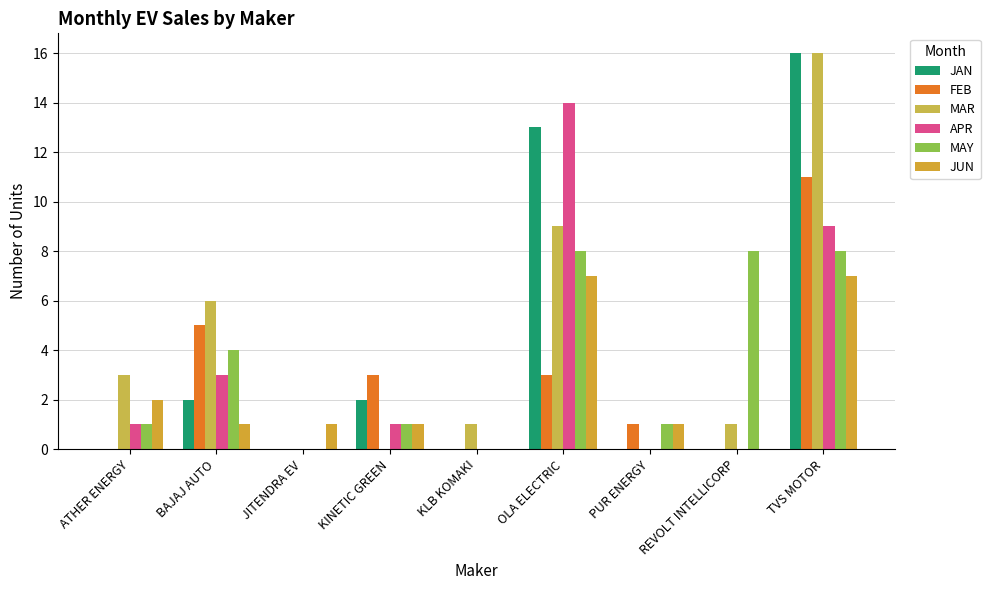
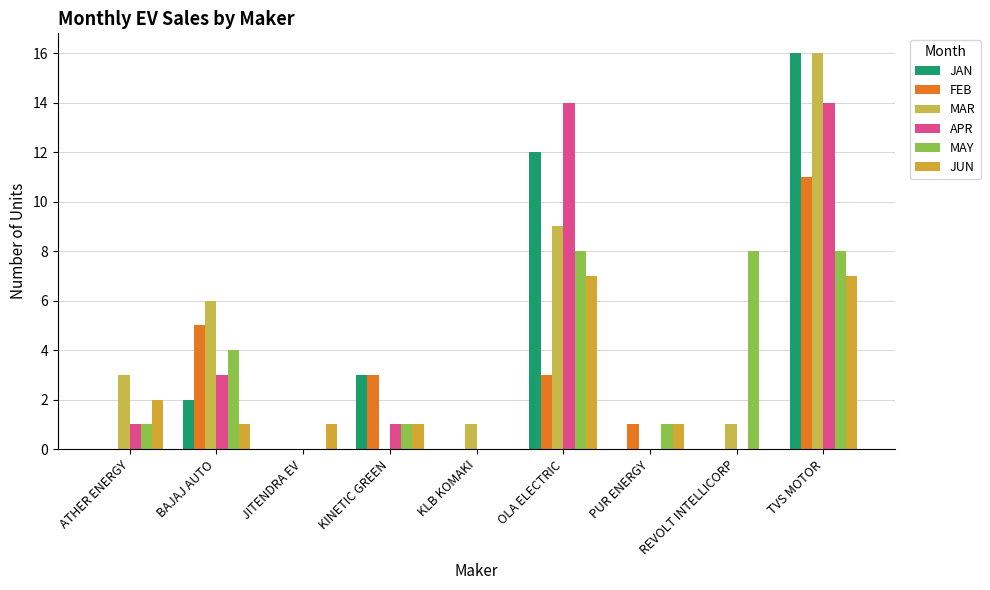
  {
    "JAN": {
      "ATHER ENERGY": 0,
      "BAJAJ AUTO": 2,
      "JITENDRA EV": 0,
-     "KINETIC GREEN": 2,
+     "KINETIC GREEN": 3,
      "KLB KOMAKI": 0,
-     "OLA ELECTRIC": 13,
+     "OLA ELECTRIC": 12,
      "PUR ENERGY": 0,
      "REVOLT INTELLICORP": 0,
      "TVS MOTOR": 16
    },
    "APR": {
      "ATHER ENERGY": 1,
      "BAJAJ AUTO": 3,
      "JITENDRA EV": 0,
      "KINETIC GREEN": 1,
      "KLB KOMAKI": 0,
      "OLA ELECTRIC": 14,
      "PUR ENERGY": 0,
      "REVOLT INTELLICORP": 0,
-     "TVS MOTOR": 9
+     "TVS MOTOR": 14
    },
    "MAY": {
      "ATHER ENERGY": 1,
      "BAJAJ AUTO": 4,
      "JITENDRA EV": 0,
      "KINETIC GREEN": 1,
      "KLB KOMAKI": 0,
      "OLA ELECTRIC": 8,
      "PUR ENERGY": 1,
      "REVOLT INTELLICORP": 8,
      "TVS MOTOR": 8
    }
  }
